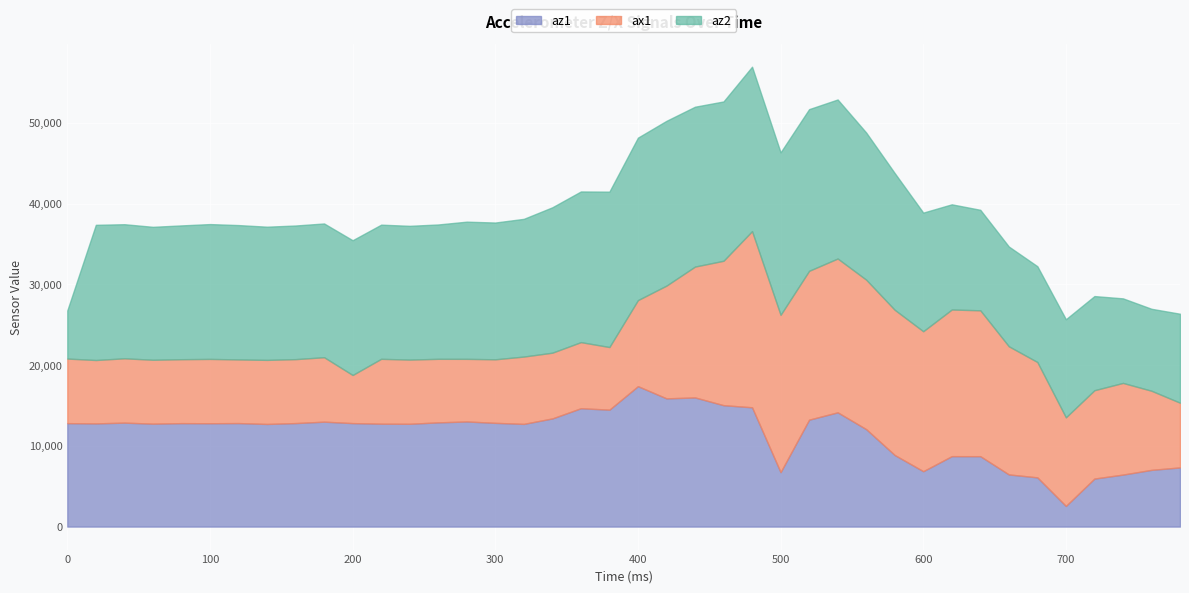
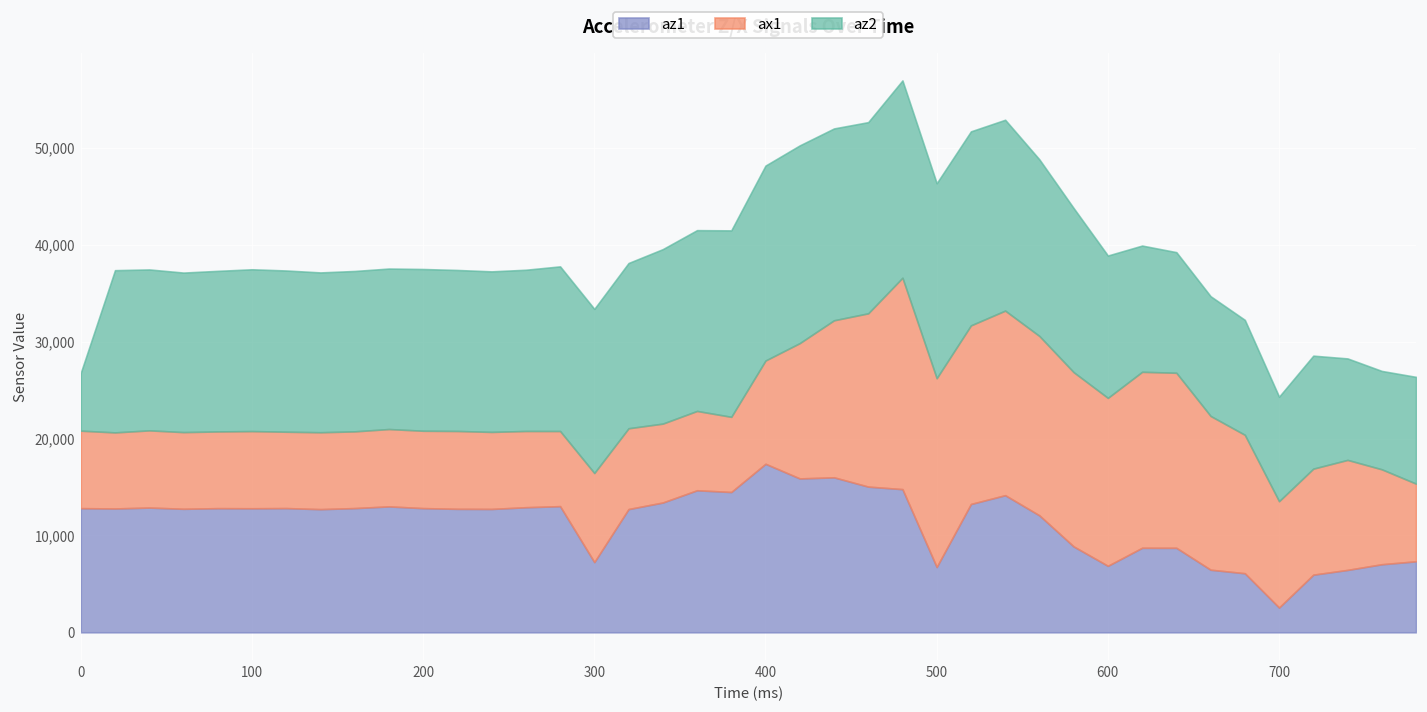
  {
    "az1": {
      "0": "13,000",
      "100": "13,000",
      "200": "13,000",
-     "300": "13,000",
+     "300": "7,000",
      "400": "17,000",
      "500": "7,000",
      "600": "7,000",
      "700": "3,000"
    },
    "ax1": {
      "0": "8,000",
      "100": "8,000",
-     "200": "6,000",
-     "300": "8,000",
+     "200": "8,000",
+     "300": "9,000",
      "400": "11,000",
      "500": "19,000",
      "600": "17,000",
      "700": "11,000"
    },
    "az2": {
      "0": "6,000",
      "100": "17,000",
      "200": "17,000",
      "300": "17,000",
      "400": "20,000",
      "500": "20,000",
      "600": "15,000",
-     "700": "12,000"
+     "700": "11,000"
    }
  }
